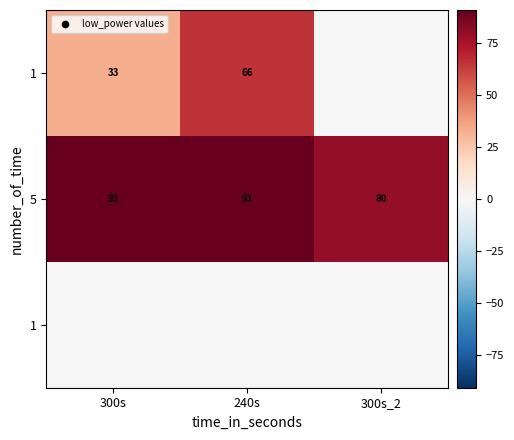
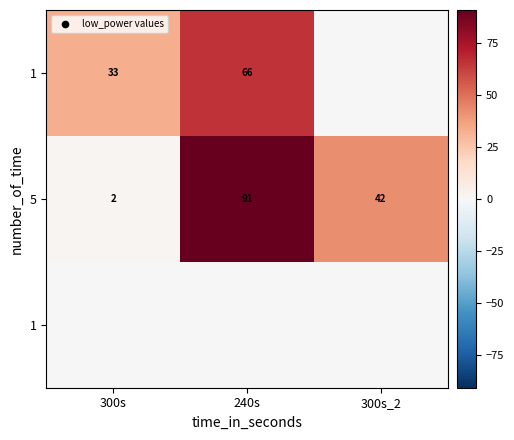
  {
    "5": {
-     "300s": 91,
+     "300s": 2,
      "240s": 91,
-     "300s_2": 80
+     "300s_2": 42
    }
  }
